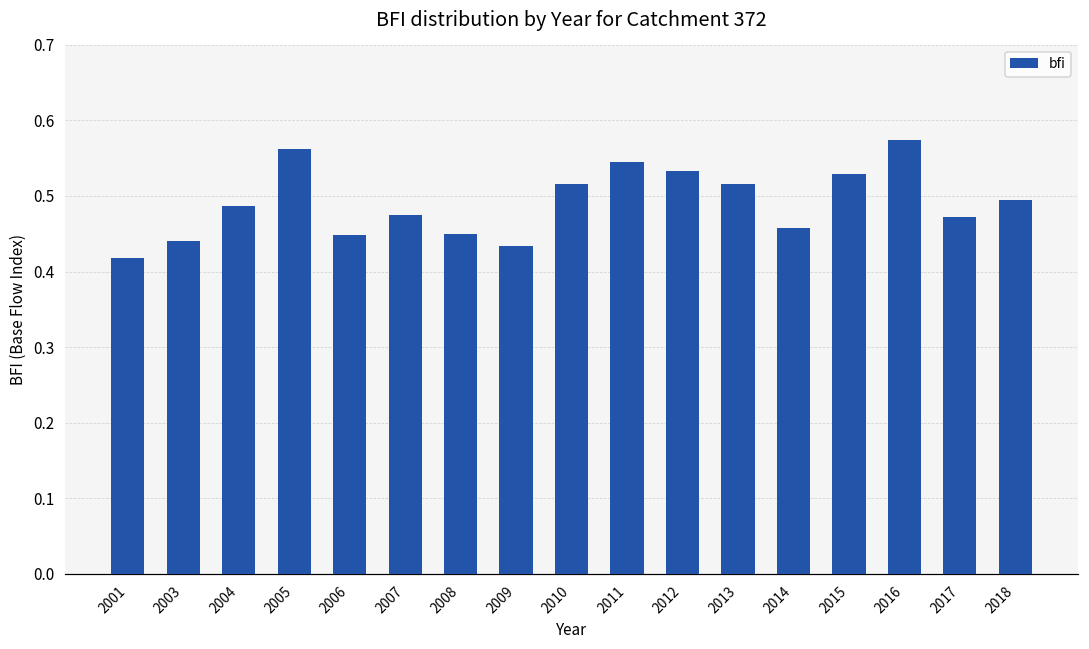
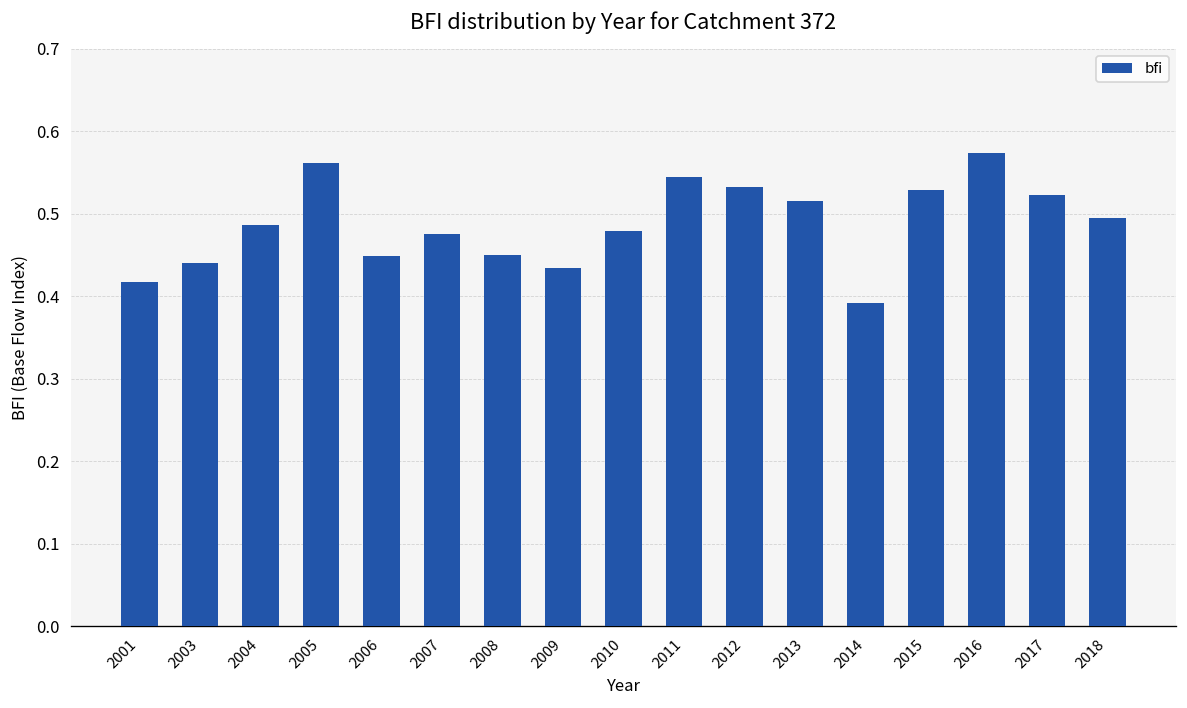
  {
    "2001": 0.42,
    "2003": 0.44,
    "2004": 0.49,
    "2005": 0.56,
    "2006": 0.45,
    "2007": 0.48,
    "2008": 0.45,
    "2009": 0.43,
-   "2010": 0.52,
+   "2010": 0.48,
    "2011": 0.54,
    "2012": 0.53,
    "2013": 0.52,
-   "2014": 0.46,
+   "2014": 0.39,
    "2015": 0.53,
    "2016": 0.57,
-   "2017": 0.47,
+   "2017": 0.52,
    "2018": 0.49
  }
